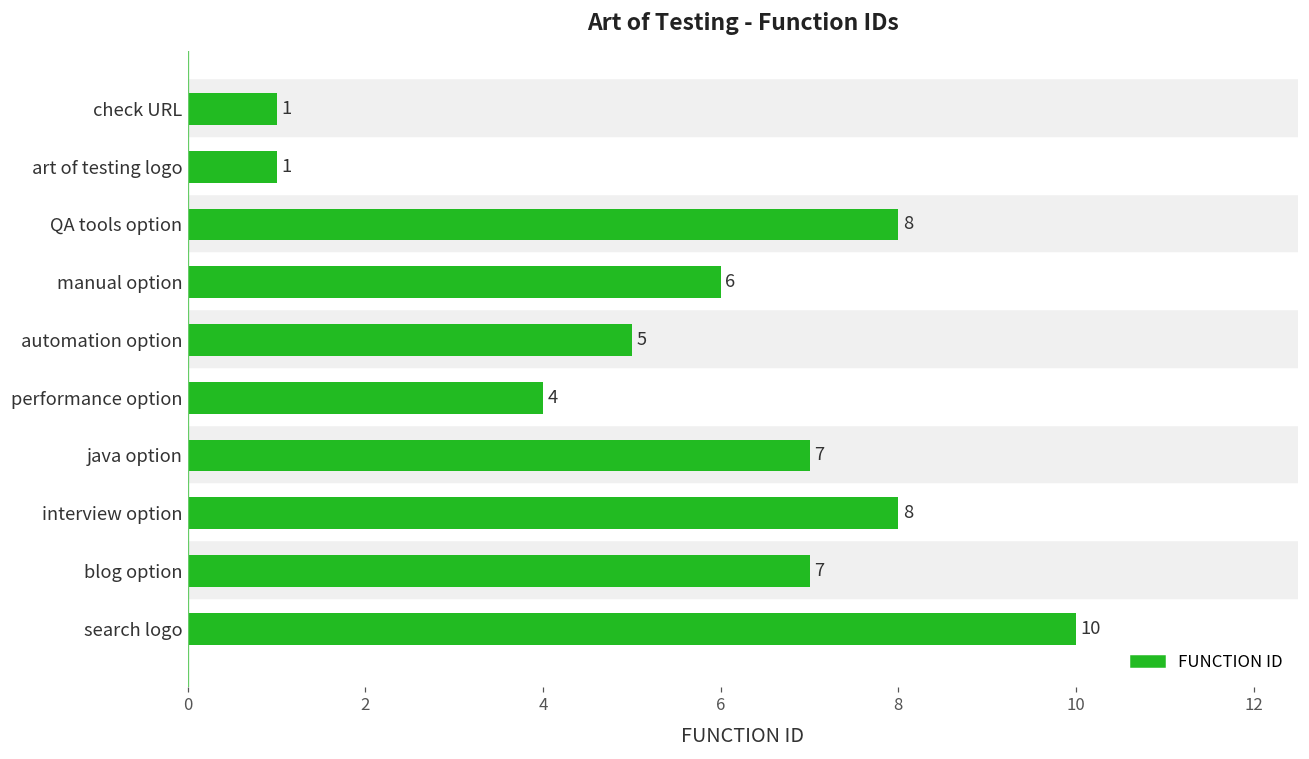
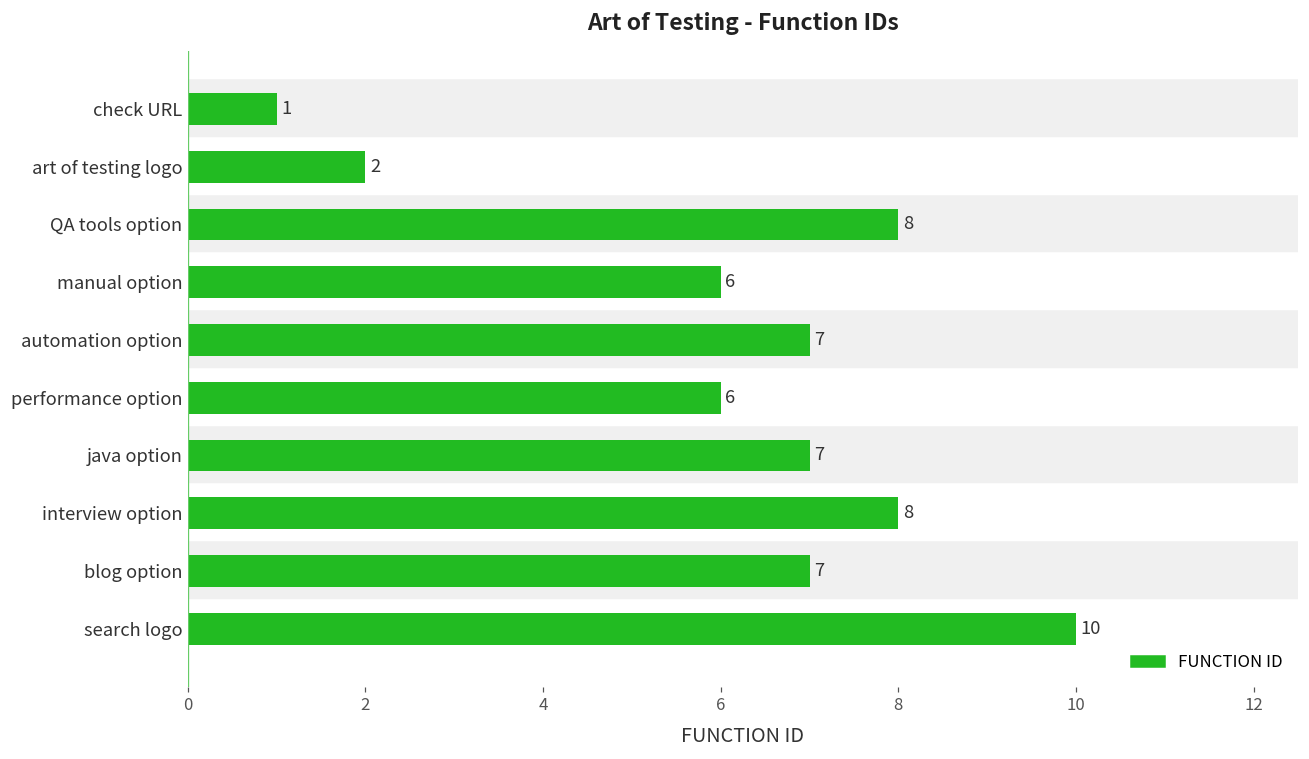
  {
    "check URL": 1,
-   "art of testing logo": 1,
+   "art of testing logo": 2,
    "QA tools option": 8,
    "manual option": 6,
-   "automation option": 5,
-   "performance option": 4,
+   "automation option": 7,
+   "performance option": 6,
    "java option": 7,
    "interview option": 8,
    "blog option": 7,
    "search logo": 10
  }
